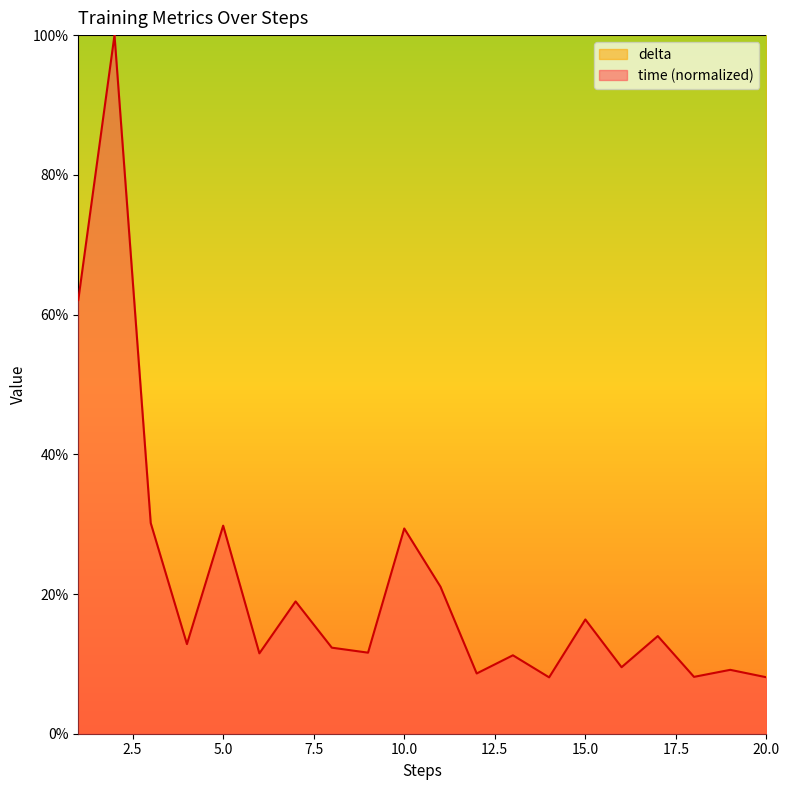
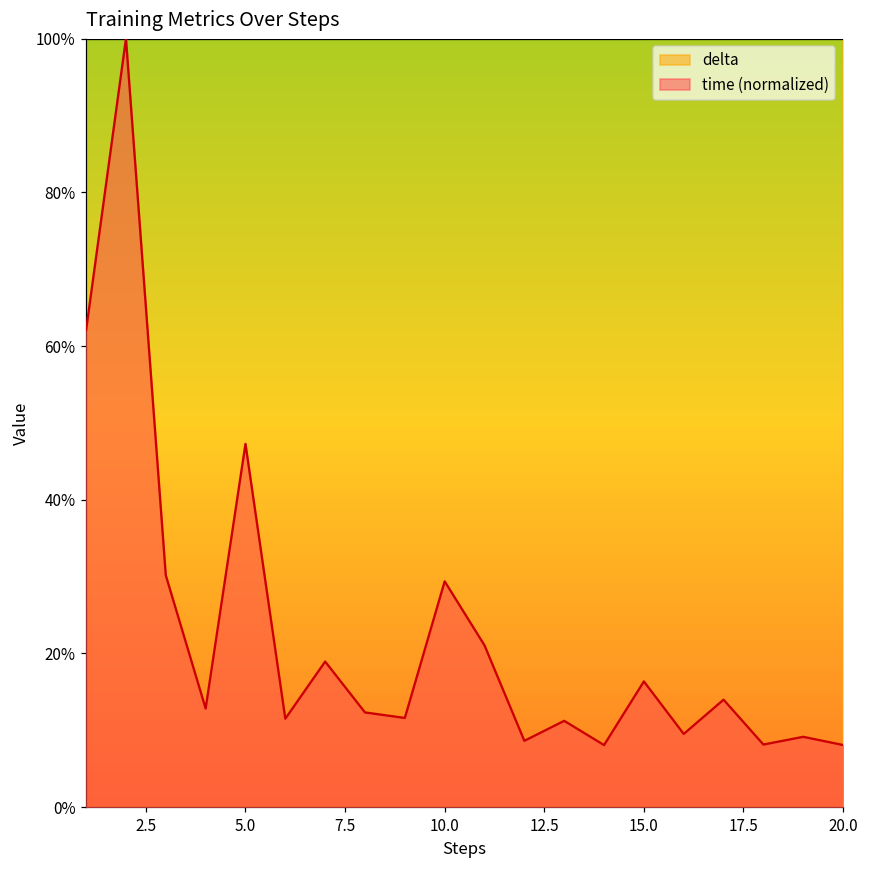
  {
    "delta": {
      "5.0": "100%",
      "10.0": "100%",
      "15.0": "100%",
      "20.0": "100%"
    },
    "time (normalized)": {
-     "5.0": "30%",
+     "5.0": "47%",
      "10.0": "29%",
      "15.0": "16%",
      "20.0": "8%"
    }
  }
